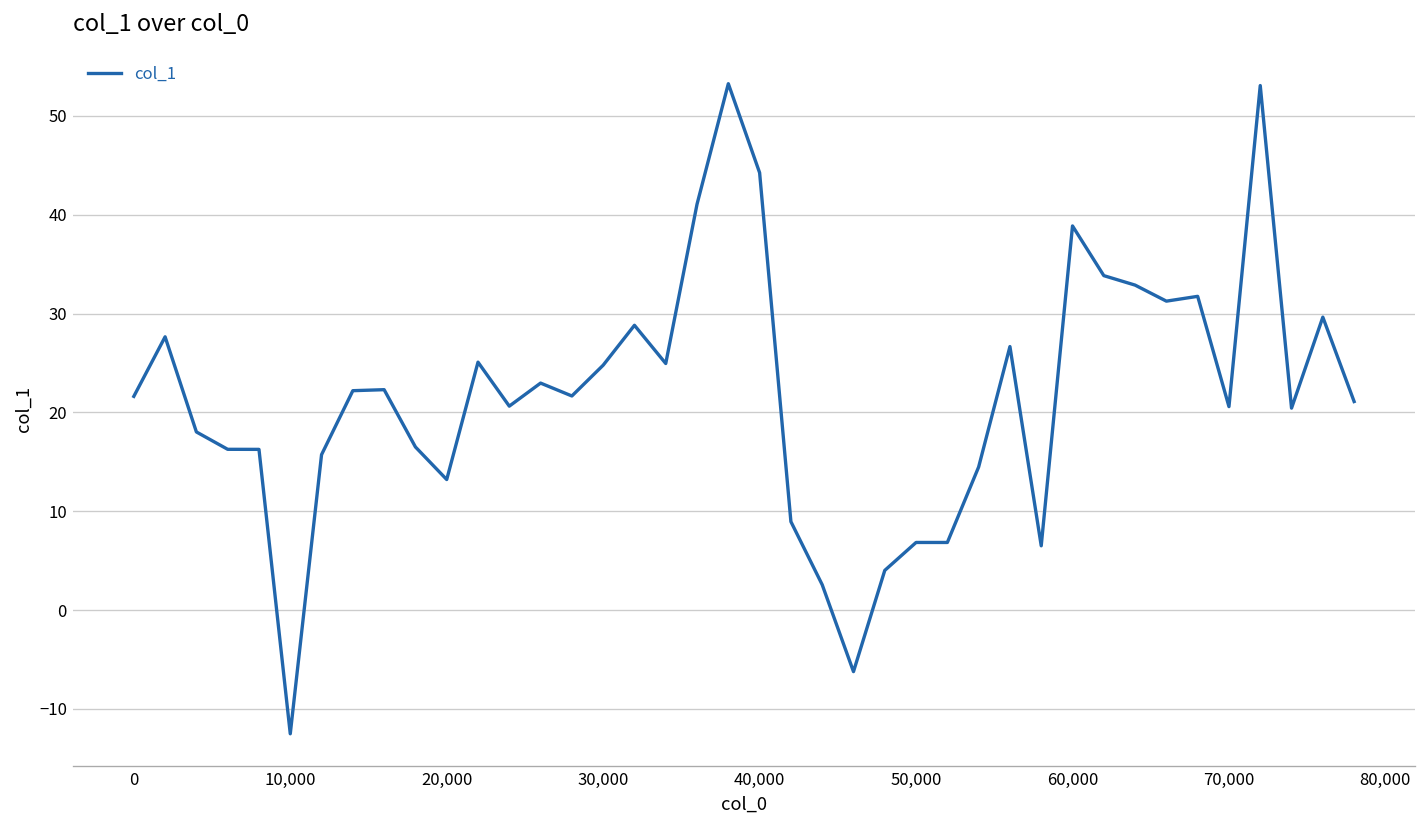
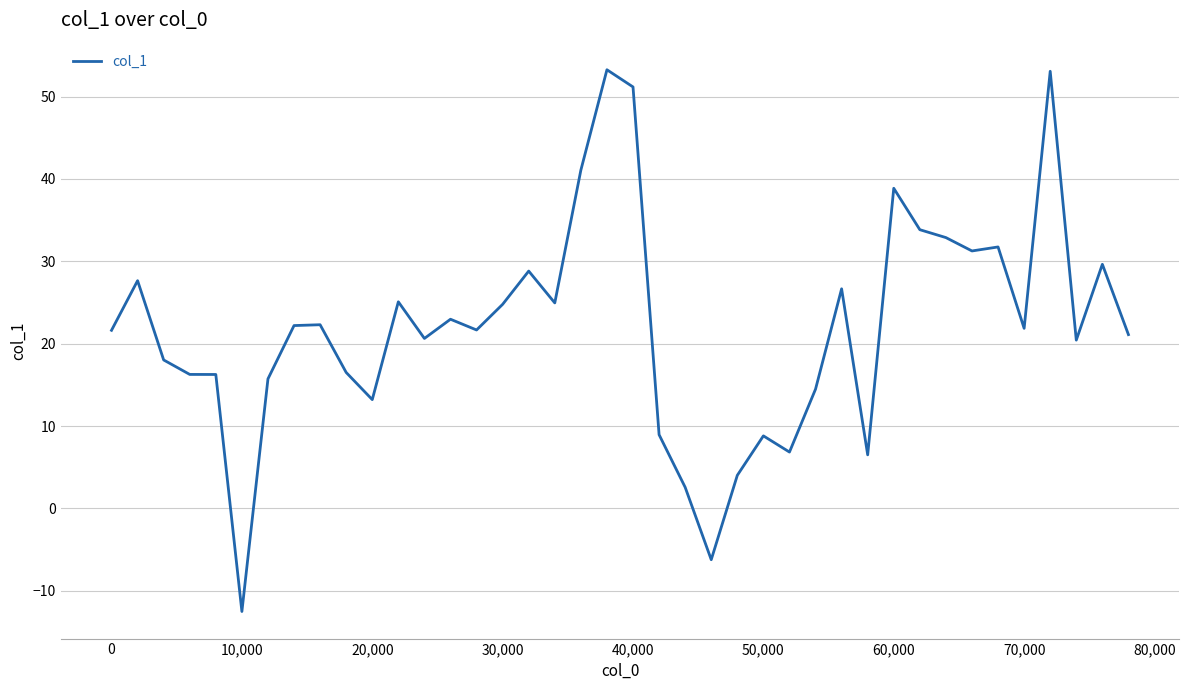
  {
    "0": 22,
    "10,000": -13,
    "20,000": 13,
    "30,000": 25,
-   "40,000": 44,
-   "50,000": 7,
+   "40,000": 51,
+   "50,000": 9,
    "60,000": 39,
-   "70,000": 21
+   "70,000": 22
  }
